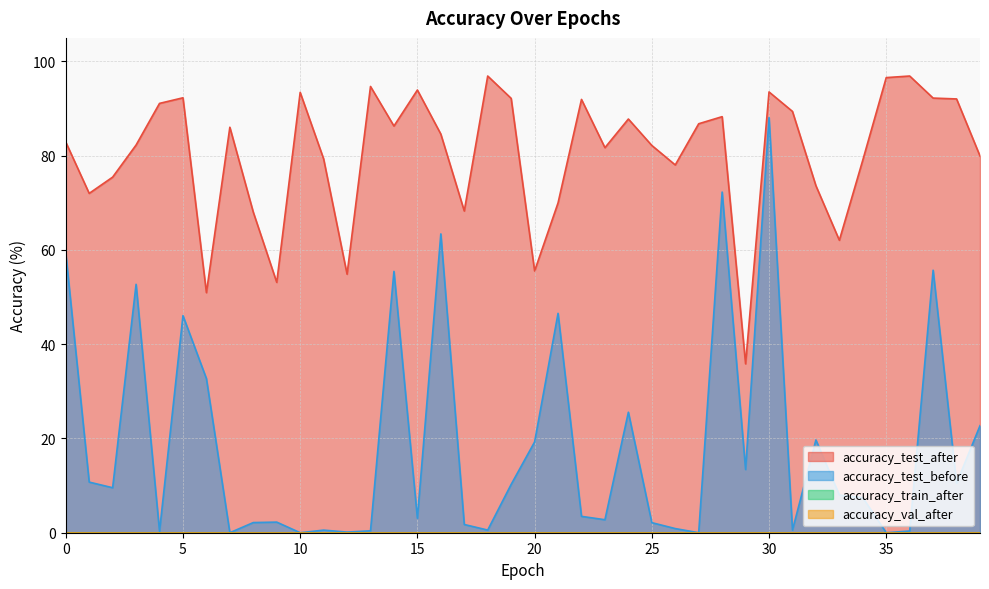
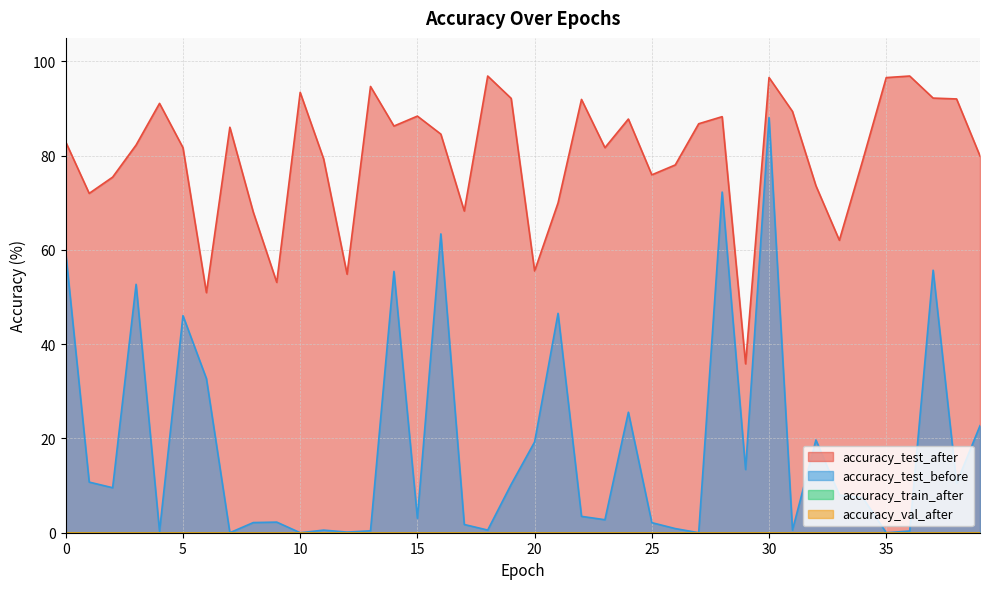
  {
    "accuracy_test_after": {
      "0": 83,
-     "5": 92,
+     "5": 82,
      "10": 93,
-     "15": 94,
+     "15": 88,
      "20": 56,
-     "25": 82,
-     "30": 94,
+     "25": 76,
+     "30": 97,
      "35": 97
    },
    "accuracy_test_before": {
      "0": 59,
      "5": 46,
      "15": 3,
      "20": 19,
      "25": 2,
      "30": 88
    },
    "accuracy_val_after": {
      "0": 0,
      "5": 0,
      "15": 0,
      "20": 0,
      "25": 0,
      "30": 0
    }
  }
